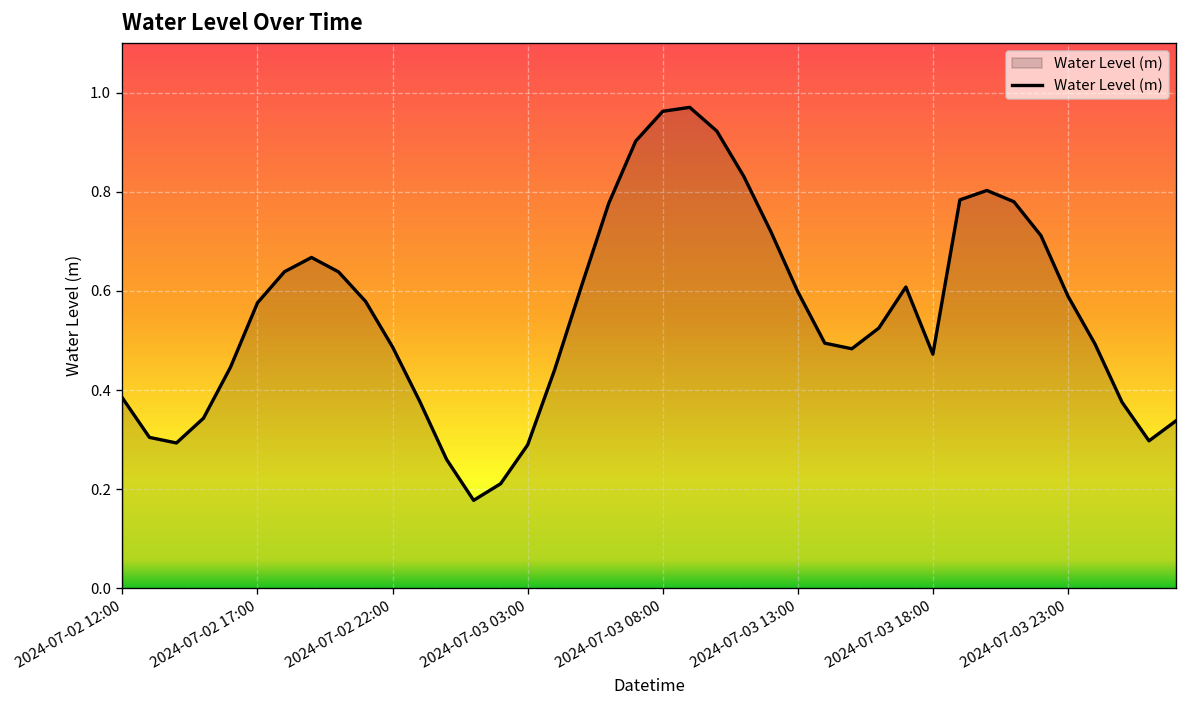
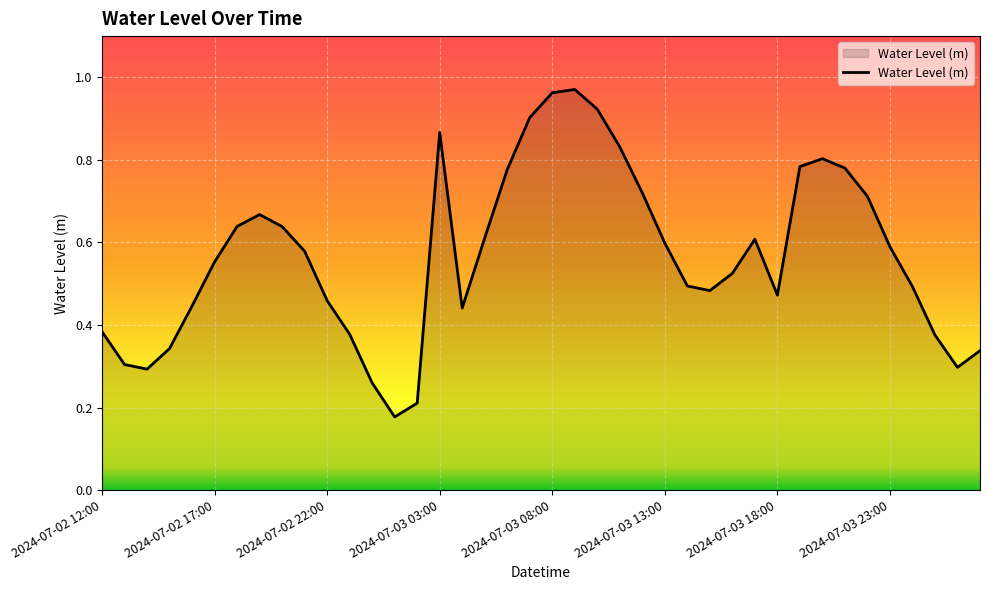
  {
    "2024-07-02 12:00": 0.38,
-   "2024-07-02 17:00": 0.58,
-   "2024-07-02 22:00": 0.49,
-   "2024-07-03 03:00": 0.29,
+   "2024-07-02 17:00": 0.55,
+   "2024-07-02 22:00": 0.46,
+   "2024-07-03 03:00": 0.87,
    "2024-07-03 08:00": 0.96,
    "2024-07-03 13:00": 0.60,
    "2024-07-03 18:00": 0.47,
    "2024-07-03 23:00": 0.59
  }
